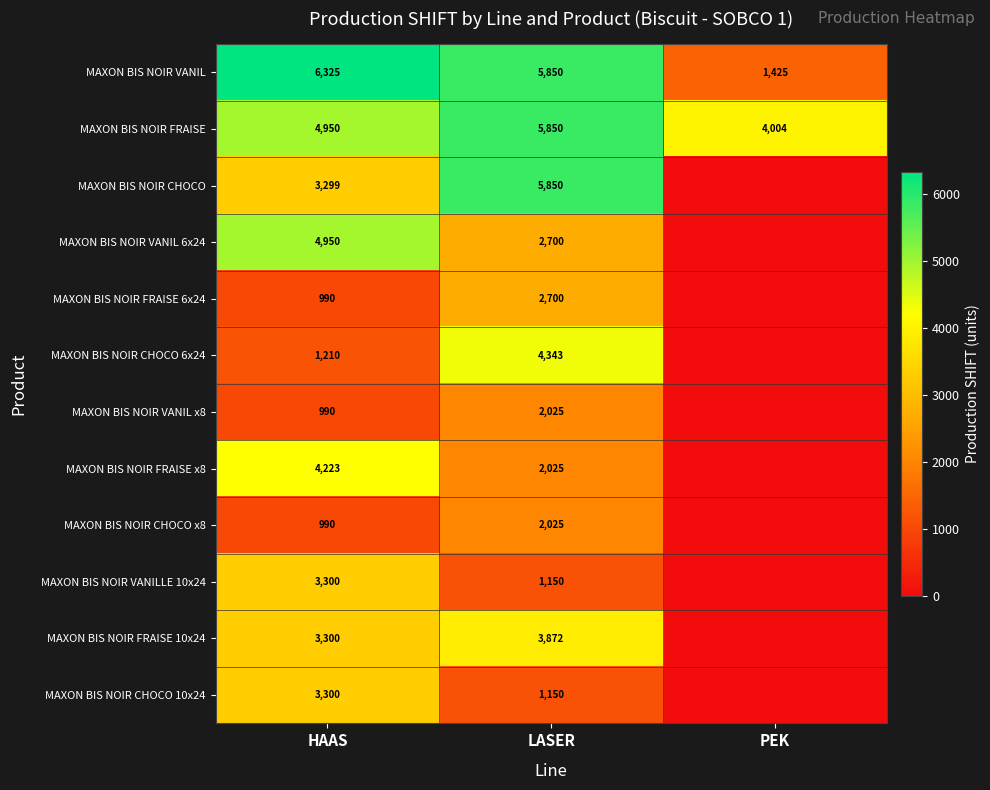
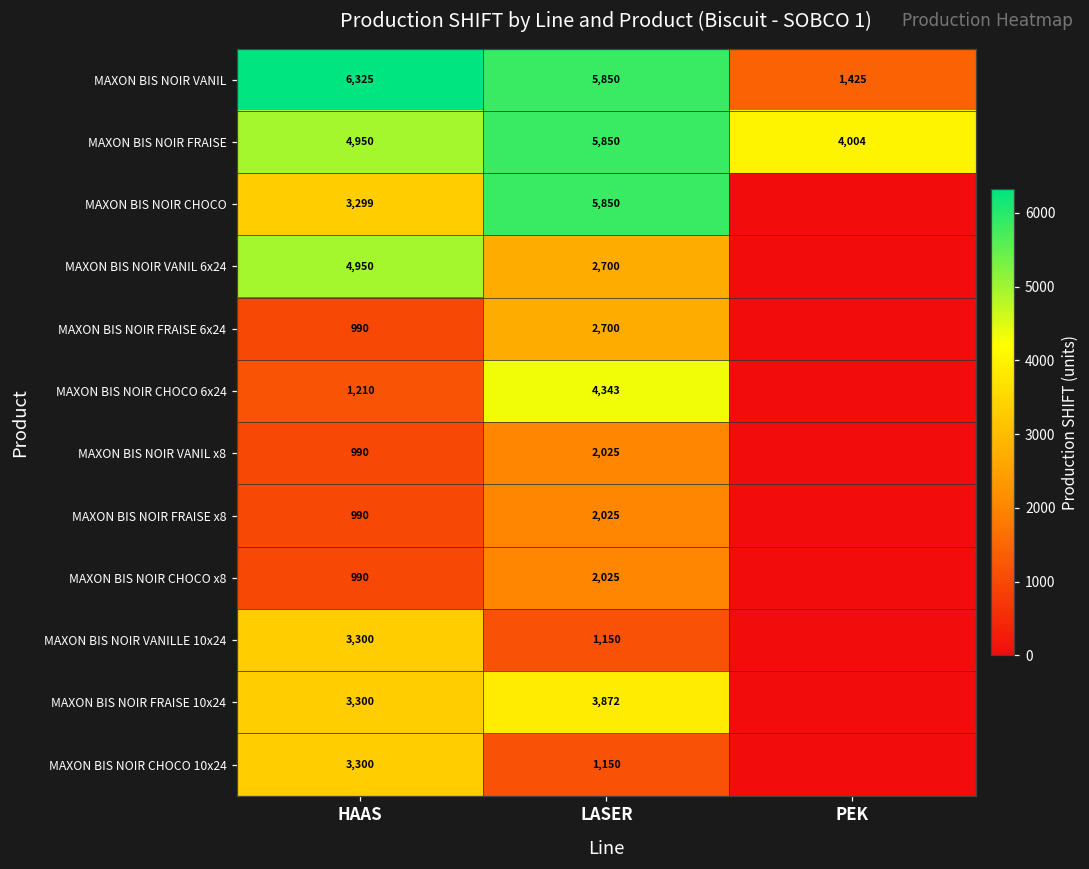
  {
    "MAXON BIS NOIR VANIL": {
      "HAAS": "6,325",
      "LASER": "5,850",
      "PEK": "1,425"
    },
    "MAXON BIS NOIR FRAISE": {
      "HAAS": "4,950",
      "LASER": "5,850",
      "PEK": "4,004"
    },
    "MAXON BIS NOIR CHOCO": {
      "HAAS": "3,299",
      "LASER": "5,850"
    },
    "MAXON BIS NOIR VANIL 6x24": {
      "HAAS": "4,950",
      "LASER": "2,700"
    },
    "MAXON BIS NOIR FRAISE 6x24": {
      "HAAS": "990",
      "LASER": "2,700"
    },
    "MAXON BIS NOIR CHOCO 6x24": {
      "HAAS": "1,210",
      "LASER": "4,343"
    },
    "MAXON BIS NOIR VANIL x8": {
      "HAAS": "990",
      "LASER": "2,025"
    },
    "MAXON BIS NOIR FRAISE x8": {
-     "HAAS": "4,223",
+     "HAAS": "990",
      "LASER": "2,025"
    },
    "MAXON BIS NOIR CHOCO x8": {
      "HAAS": "990",
      "LASER": "2,025"
    },
    "MAXON BIS NOIR VANILLE 10x24": {
      "HAAS": "3,300",
      "LASER": "1,150"
    },
    "MAXON BIS NOIR FRAISE 10x24": {
      "HAAS": "3,300",
      "LASER": "3,872"
    },
    "MAXON BIS NOIR CHOCO 10x24": {
      "HAAS": "3,300",
      "LASER": "1,150"
    }
  }
